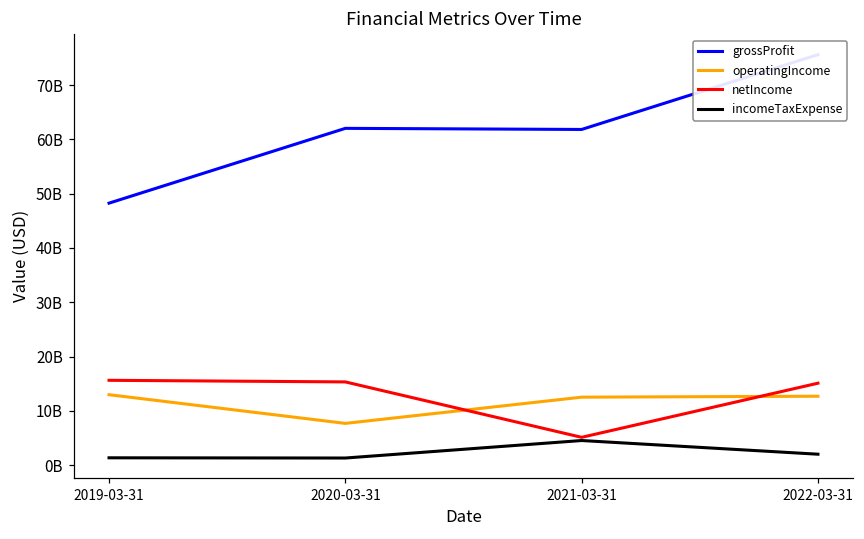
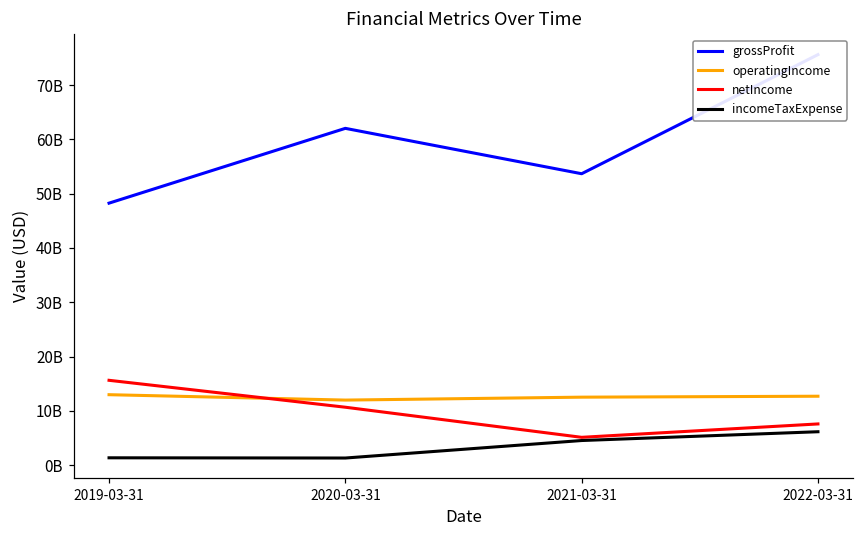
  {
    "grossProfit": {
      "2019-03-31": 48000000000,
      "2020-03-31": 62000000000,
-     "2021-03-31": 62000000000
+     "2021-03-31": 54000000000
    },
    "operatingIncome": {
      "2019-03-31": 13000000000,
-     "2020-03-31": 8000000000,
+     "2020-03-31": 12000000000,
      "2021-03-31": 13000000000,
      "2022-03-31": 13000000000
    },
    "netIncome": {
      "2019-03-31": 16000000000,
-     "2020-03-31": 15000000000,
+     "2020-03-31": 11000000000,
      "2021-03-31": 5000000000,
-     "2022-03-31": 15000000000
+     "2022-03-31": 8000000000
    },
    "incomeTaxExpense": {
      "2019-03-31": 1000000000,
      "2020-03-31": 1000000000,
      "2021-03-31": 5000000000,
-     "2022-03-31": 2000000000
+     "2022-03-31": 6000000000
    }
  }
